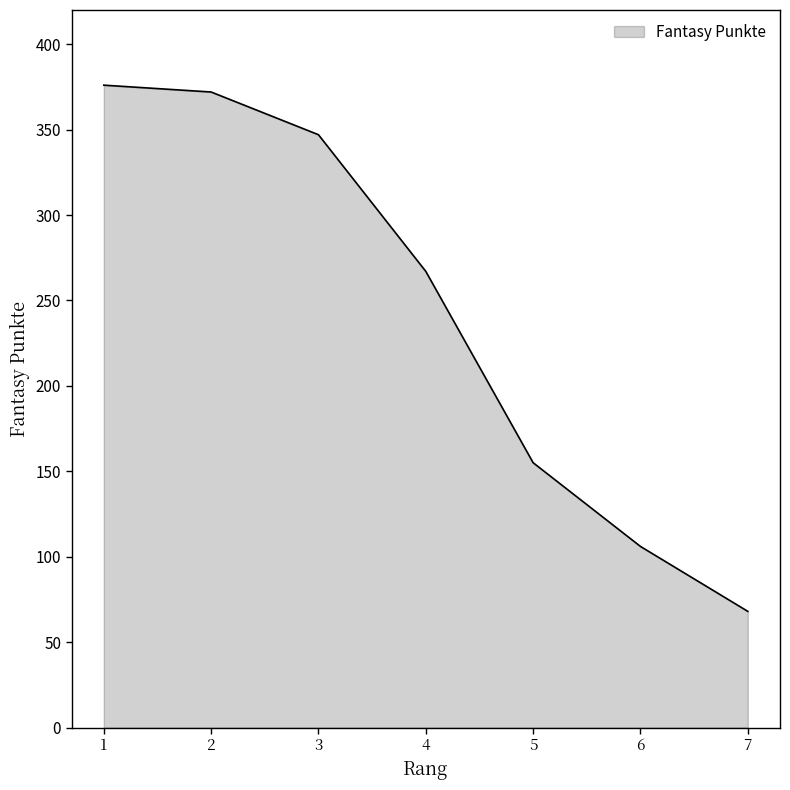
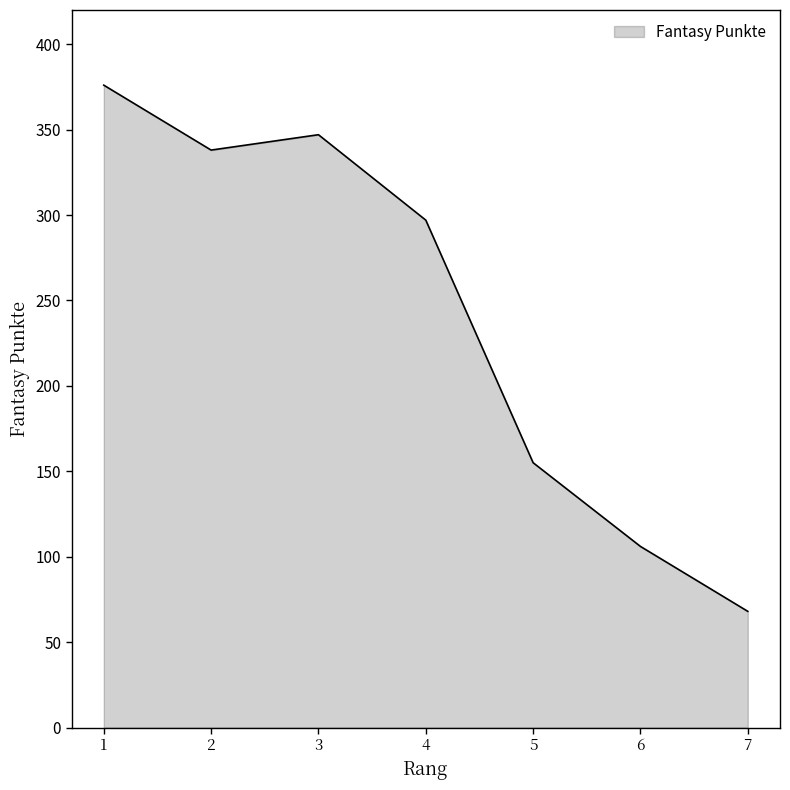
  {
    "1": 376,
-   "2": 372,
+   "2": 338,
    "3": 347,
-   "4": 267,
+   "4": 297,
    "5": 155,
    "6": 106,
    "7": 68
  }
